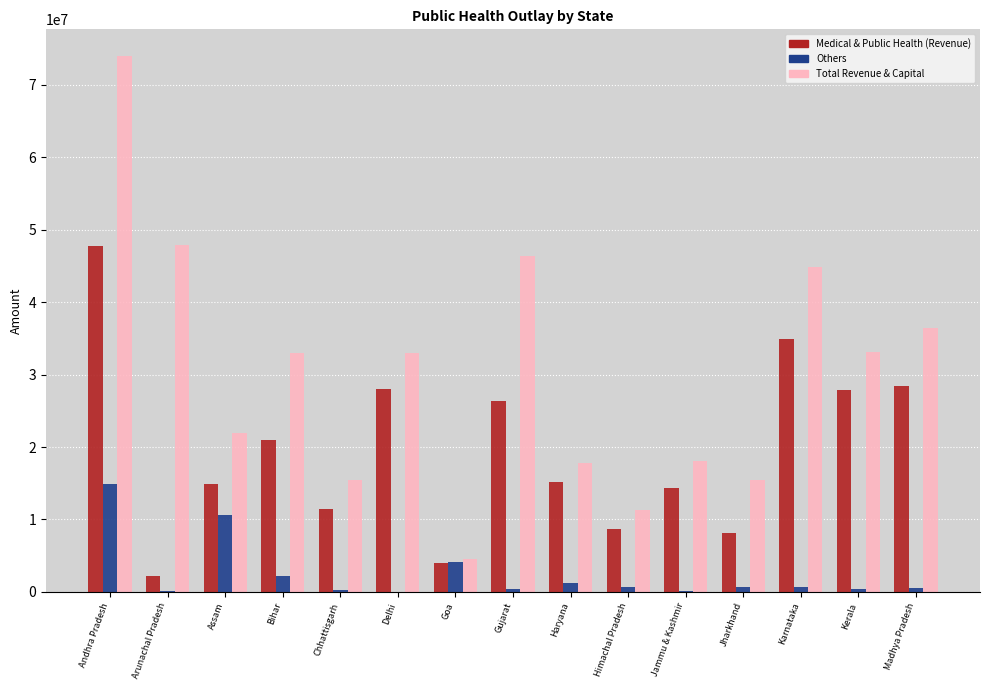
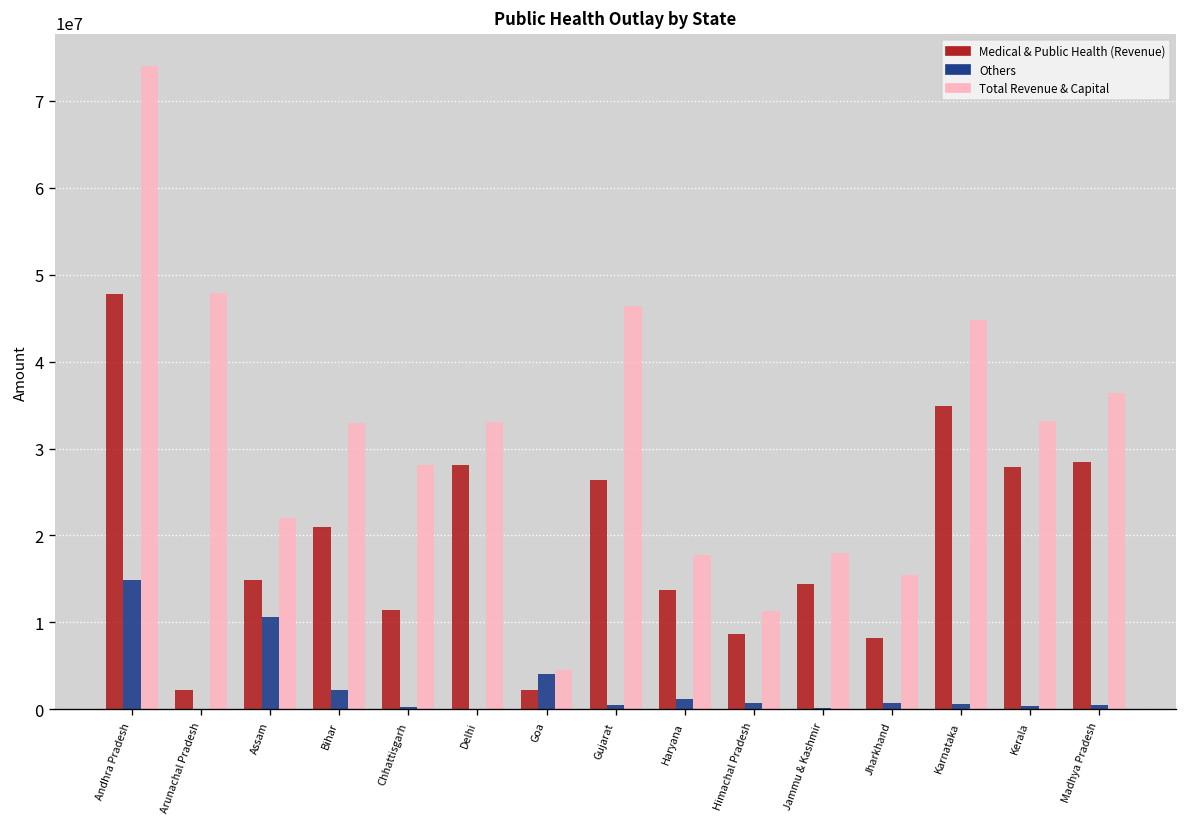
  {
    "Medical & Public Health (Revenue)": {
      "Andhra Pradesh": 48000000,
      "Arunachal Pradesh": 2000000,
      "Assam": 15000000,
      "Bihar": 21000000,
      "Chhattisgarh": 11000000,
      "Delhi": 28000000,
-     "Goa": 4000000,
+     "Goa": 2000000,
      "Gujarat": 26000000,
-     "Haryana": 15000000,
+     "Haryana": 14000000,
      "Himachal Pradesh": 9000000,
      "Jammu & Kashmir": 14000000,
      "Jharkhand": 8000000,
      "Karnataka": 35000000,
      "Kerala": 28000000,
      "Madhya Pradesh": 28000000
    },
    "Others": {
      "Andhra Pradesh": 15000000,
      "Assam": 11000000,
      "Bihar": 2000000,
      "Goa": 4000000,
      "Gujarat": 0,
      "Haryana": 1000000,
      "Himachal Pradesh": 1000000,
      "Jharkhand": 1000000,
      "Karnataka": 1000000,
      "Madhya Pradesh": 0
    },
    "Total Revenue & Capital": {
      "Andhra Pradesh": 74000000,
      "Arunachal Pradesh": 48000000,
      "Assam": 22000000,
      "Bihar": 33000000,
-     "Chhattisgarh": 16000000,
+     "Chhattisgarh": 28000000,
      "Delhi": 33000000,
      "Goa": 5000000,
      "Gujarat": 46000000,
      "Haryana": 18000000,
      "Himachal Pradesh": 11000000,
      "Jammu & Kashmir": 18000000,
      "Jharkhand": 15000000,
      "Karnataka": 45000000,
      "Kerala": 33000000,
      "Madhya Pradesh": 36000000
    }
  }
